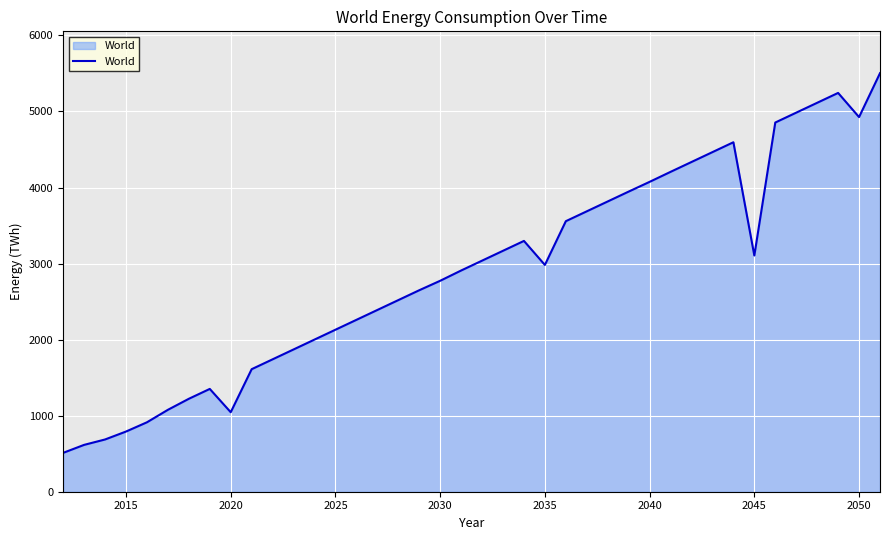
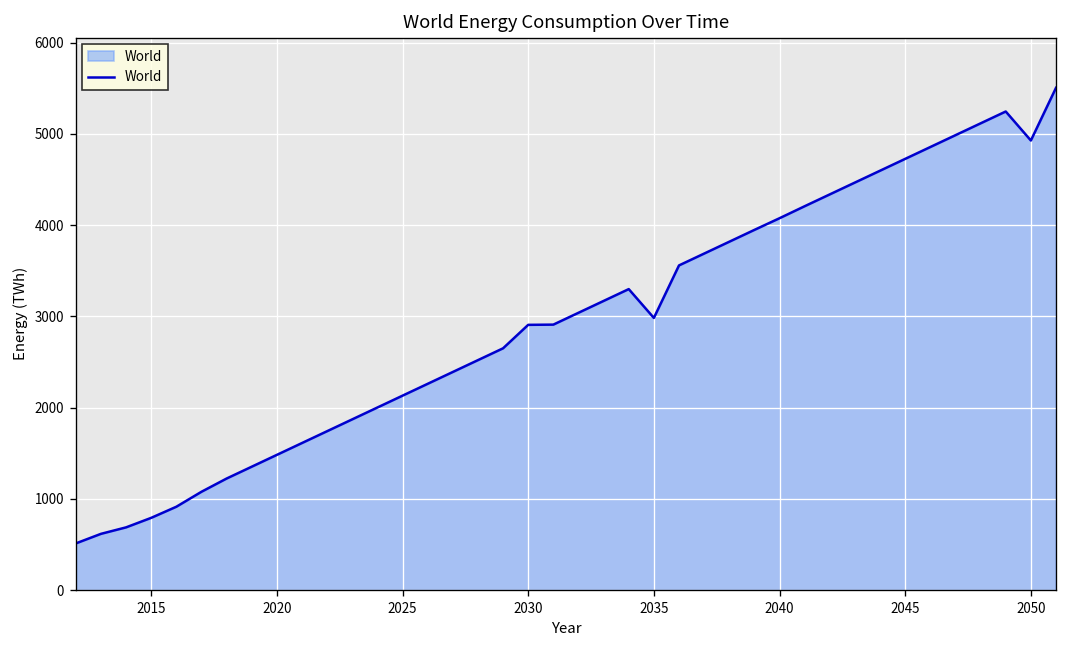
  {
    "2015": 800,
-   "2020": 1000,
+   "2020": 1500,
    "2025": 2100,
-   "2030": 2800,
+   "2030": 2900,
    "2035": 3000,
    "2040": 4100,
-   "2045": 3100,
+   "2045": 4700,
    "2050": 4900
  }
